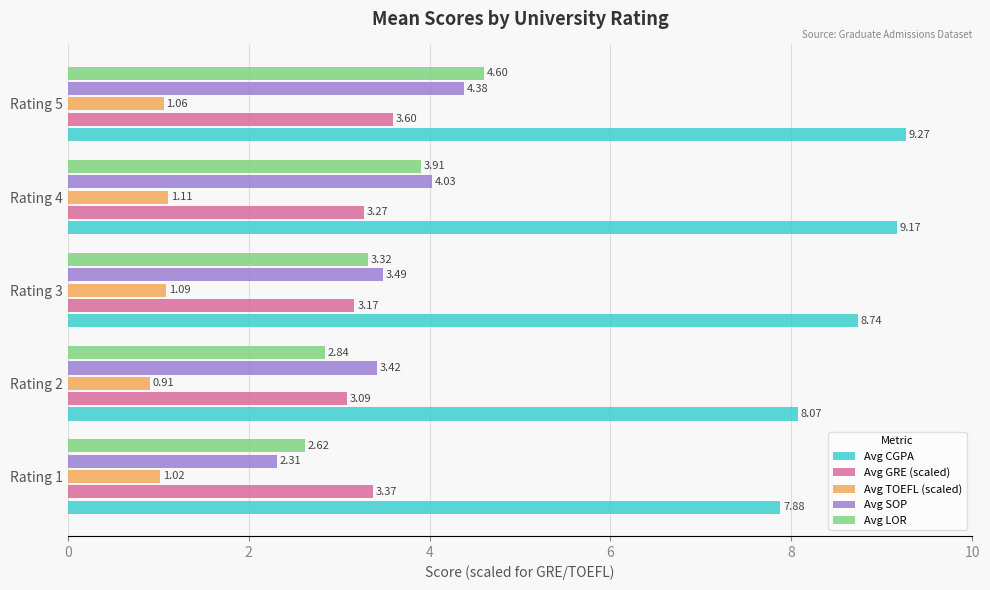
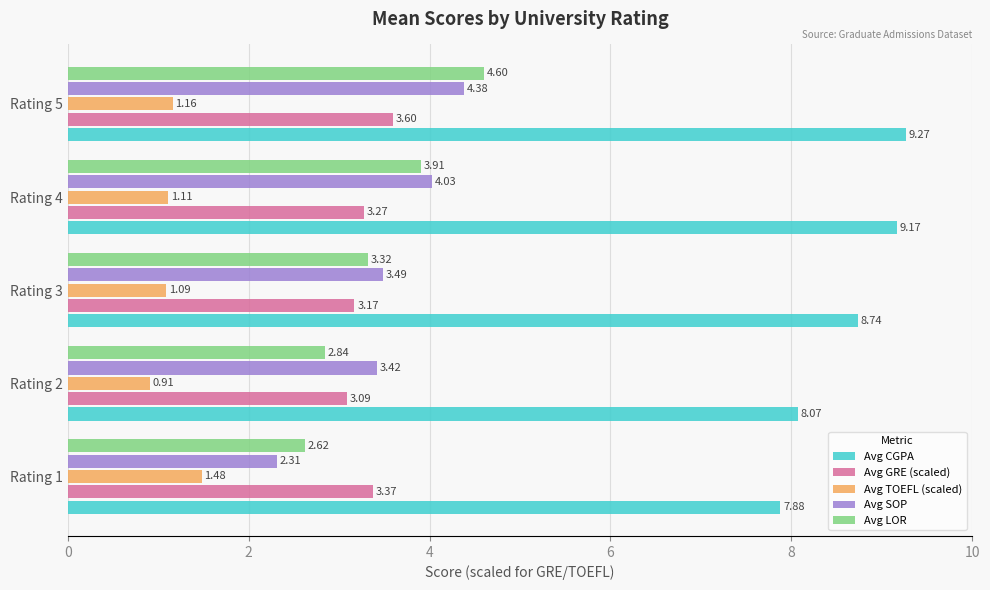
  {
    "Avg CGPA": {
      "Rating 5": 9.27,
      "Rating 4": 9.17,
      "Rating 3": 8.74,
      "Rating 2": 8.07,
      "Rating 1": 7.88
    },
    "Avg GRE (scaled)": {
      "Rating 5": 3.60,
      "Rating 4": 3.27,
      "Rating 3": 3.17,
      "Rating 2": 3.09,
      "Rating 1": 3.37
    },
    "Avg TOEFL (scaled)": {
-     "Rating 5": 1.06,
+     "Rating 5": 1.16,
      "Rating 4": 1.11,
      "Rating 3": 1.09,
      "Rating 2": 0.91,
-     "Rating 1": 1.02
+     "Rating 1": 1.48
    },
    "Avg SOP": {
      "Rating 5": 4.38,
      "Rating 4": 4.03,
      "Rating 3": 3.49,
      "Rating 2": 3.42,
      "Rating 1": 2.31
    },
    "Avg LOR": {
      "Rating 5": 4.60,
      "Rating 4": 3.91,
      "Rating 3": 3.32,
      "Rating 2": 2.84,
      "Rating 1": 2.62
    }
  }
